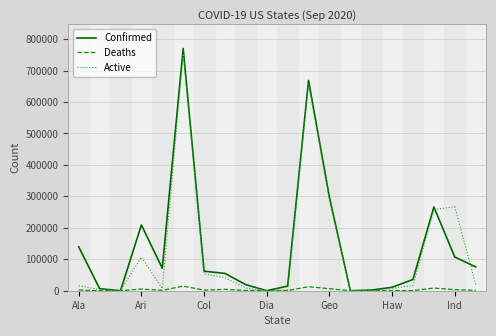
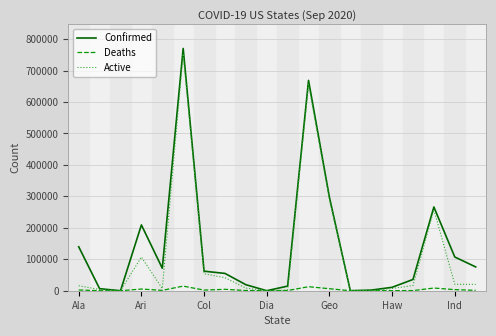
  {
    "Active": {
      "Ala": 20000,
      "Ari": 110000,
      "Col": 50000,
-     "Ind": 270000
+     "Ind": 20000
    }
  }
